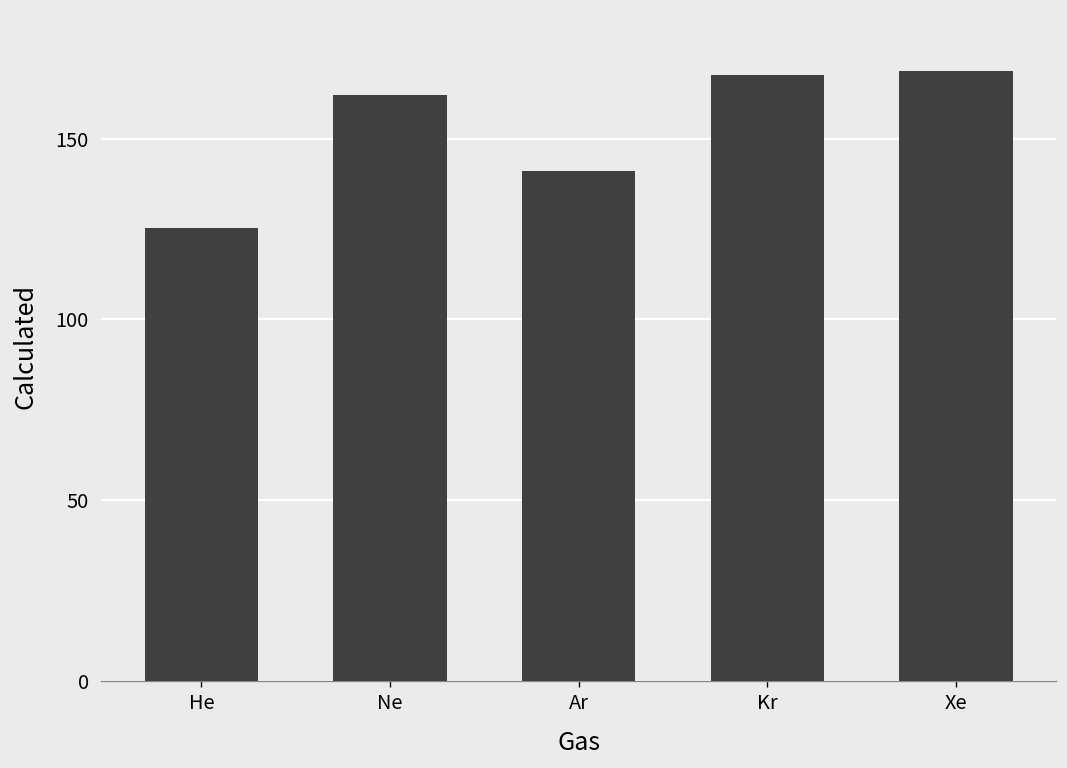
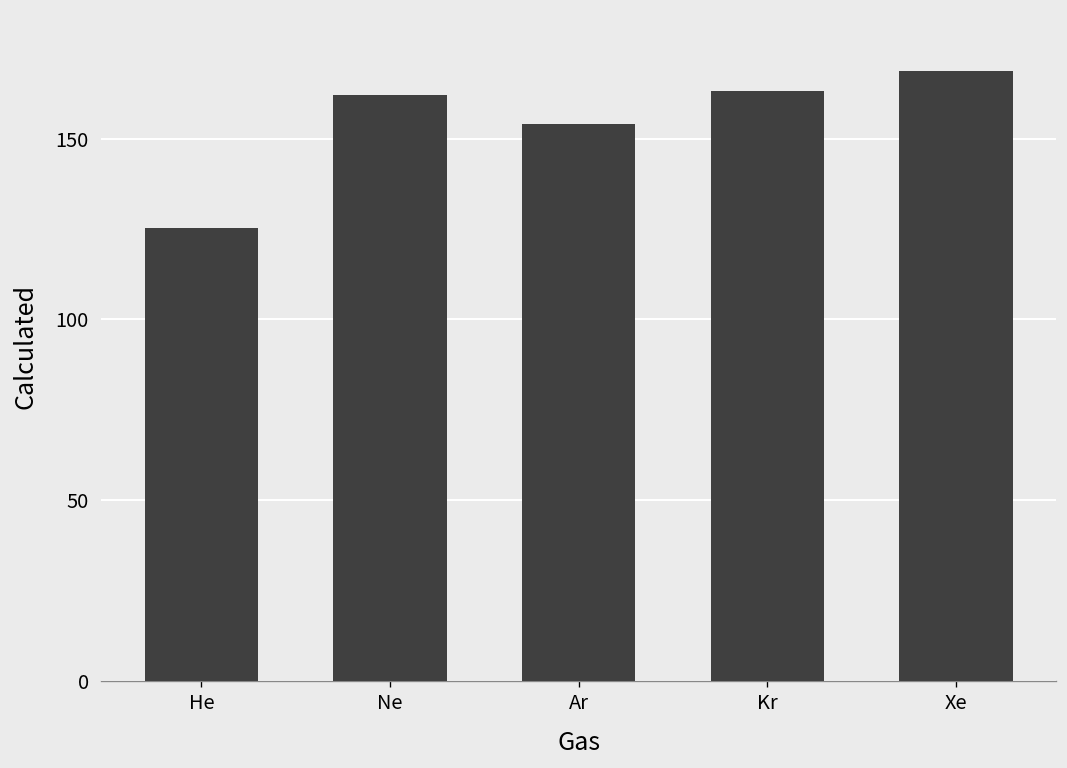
  {
    "He": 125,
    "Ne": 162,
-   "Ar": 141,
-   "Kr": 168,
+   "Ar": 154,
+   "Kr": 163,
    "Xe": 169
  }
